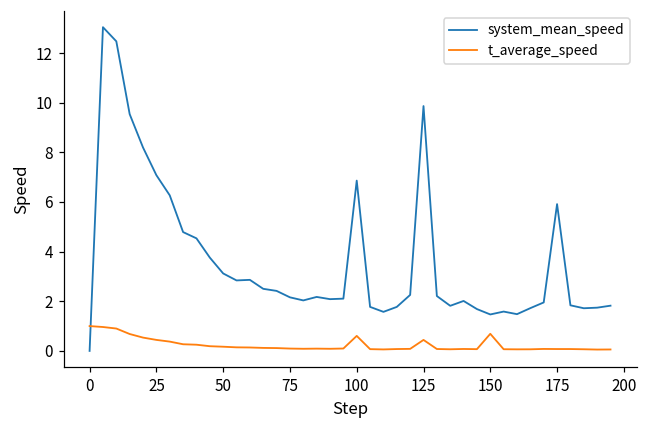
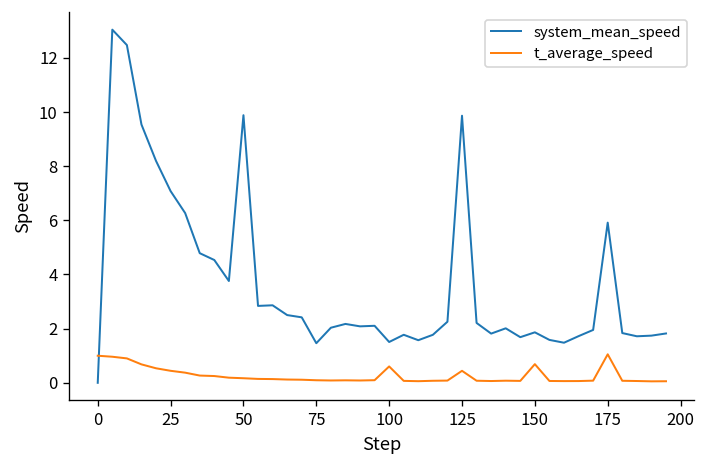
  {
    "system_mean_speed": {
      "0": 0.0,
      "25": 7.1,
-     "50": 3.1,
-     "75": 2.2,
-     "100": 6.9,
+     "50": 9.9,
+     "75": 1.5,
+     "100": 1.5,
      "125": 9.9,
-     "150": 1.5,
+     "150": 1.9,
      "175": 5.9
    },
    "t_average_speed": {
      "0": 1.0,
      "25": 0.4,
      "50": 0.2,
      "75": 0.1,
      "100": 0.6,
      "125": 0.4,
      "150": 0.7,
-     "175": 0.1
+     "175": 1.1
    }
  }
